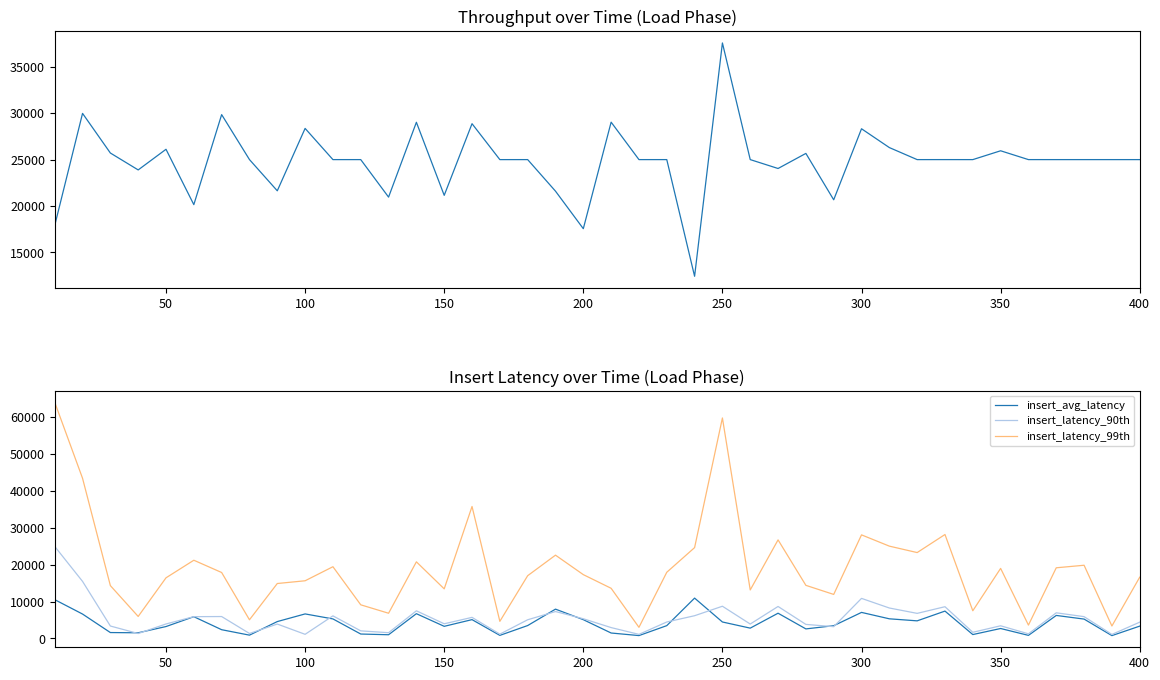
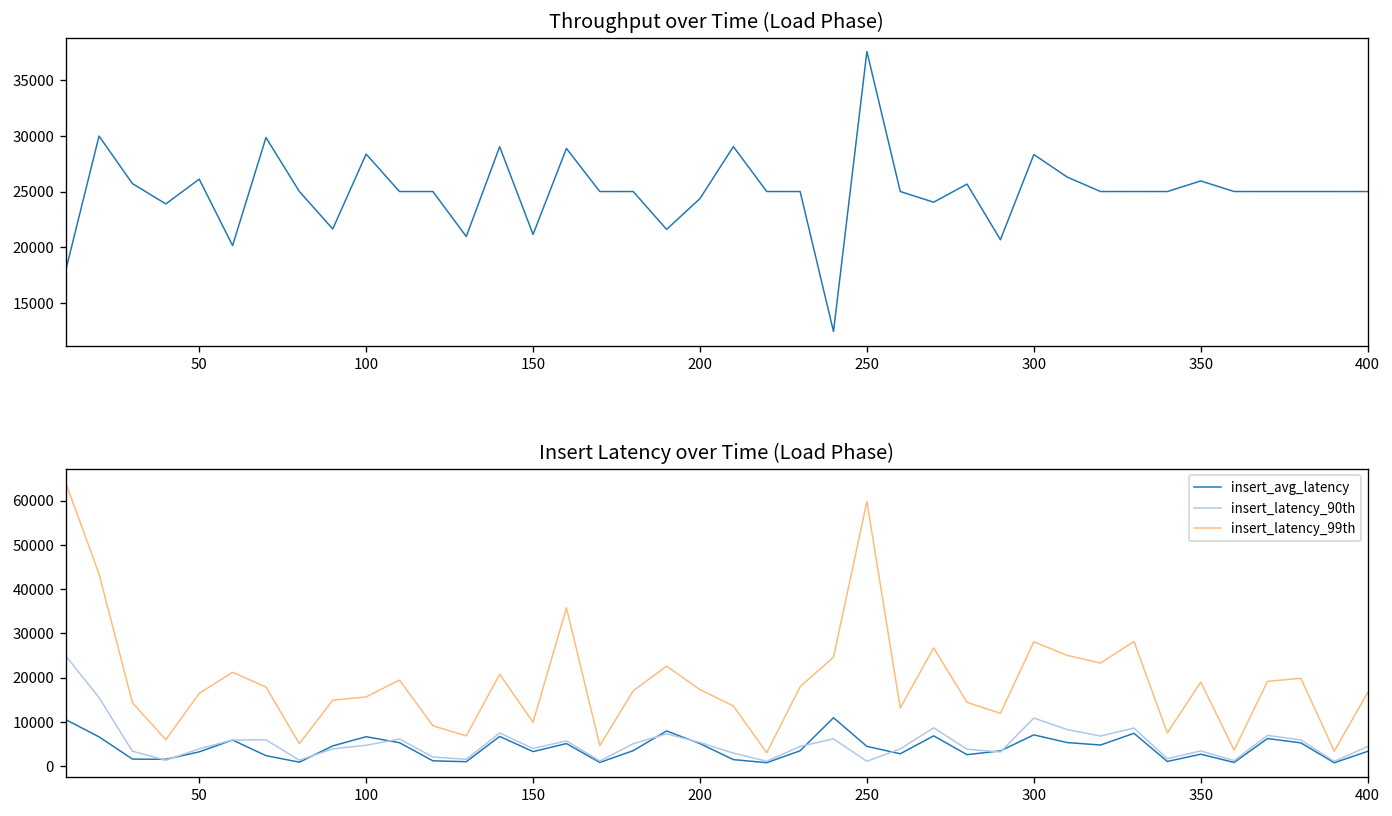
  {
    "Throughput over Time (Load Phase)": {
      "50": 26000,
      "100": 28000,
      "150": 21000,
-     "200": 18000,
+     "200": 24000,
      "250": 38000,
      "300": 28000,
      "350": 26000,
      "400": 25000
    },
    "Insert Latency over Time (Load Phase)": {
      "insert_avg_latency": {
        "50": 3000,
        "100": 7000,
        "250": 4000,
        "300": 7000,
        "350": 3000,
        "400": 3000
      },
      "insert_latency_90th": {
        "50": 4000,
-       "100": 1000,
-       "250": 9000,
+       "100": 5000,
+       "250": 1000,
        "300": 11000,
        "350": 3000,
        "400": 4000
      },
      "insert_latency_99th": {
        "50": 16000,
        "100": 16000,
-       "150": 13000,
+       "150": 10000,
        "200": 17000,
        "250": 60000,
        "300": 28000,
        "350": 19000,
        "400": 17000
      }
    }
  }
